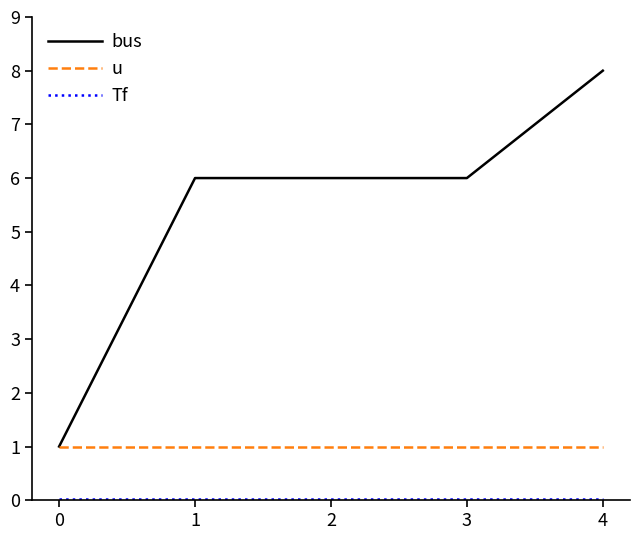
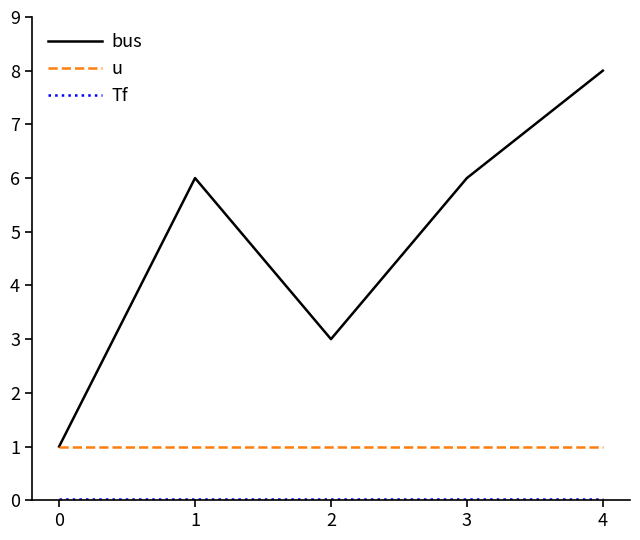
  {
    "bus": {
      "1": 6,
-     "2": 6,
+     "2": 3,
      "3": 6,
      "4": 8
    },
    "u": {
      "1": 1,
      "2": 1,
      "3": 1,
      "4": 1
    },
    "Tf": {
      "0": 0,
      "1": 0,
      "2": 0,
      "3": 0,
      "4": 0
    }
  }
